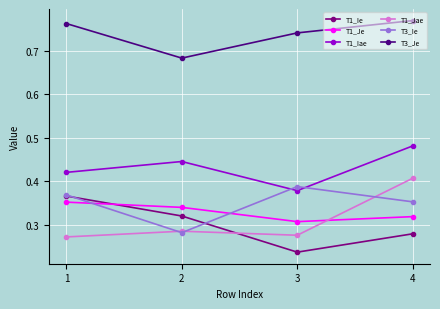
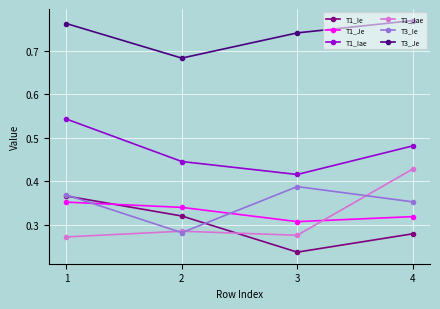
  {
    "T1_Je": {
      "1": 0.35,
      "2": 0.34,
      "3": 0.31,
      "4": 0.32
    },
    "T1_Iae": {
-     "1": 0.42,
+     "1": 0.54,
      "2": 0.45,
-     "3": 0.38,
+     "3": 0.42,
      "4": 0.48
    },
    "T1_Jae": {
      "1": 0.27,
      "3": 0.28,
-     "4": 0.41
+     "4": 0.43
    },
    "T3_Ie": {
      "3": 0.39,
      "4": 0.35
    }
  }
